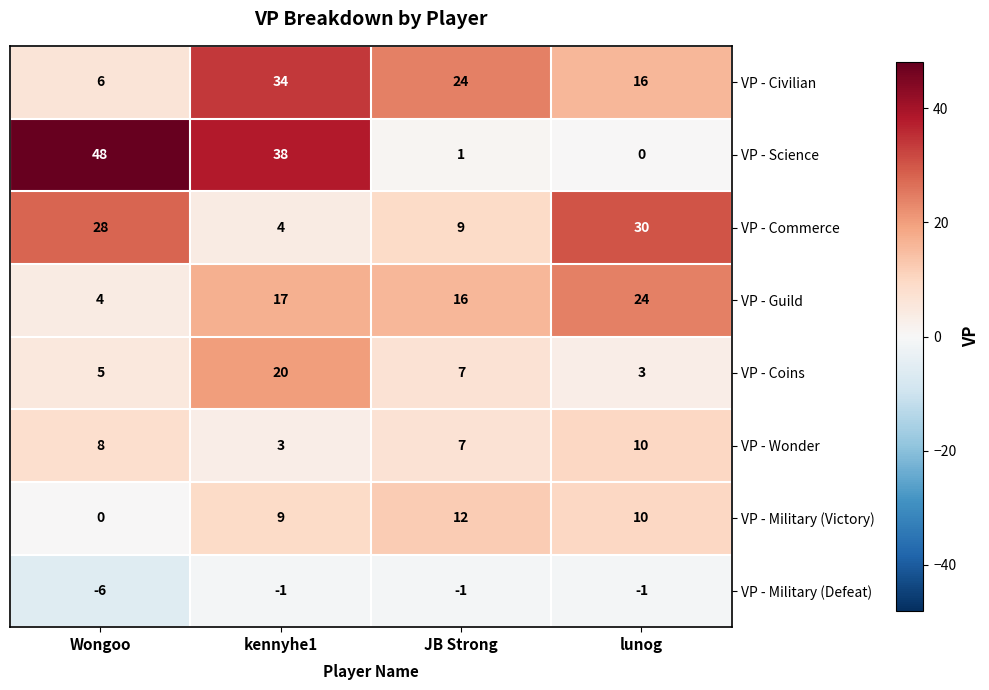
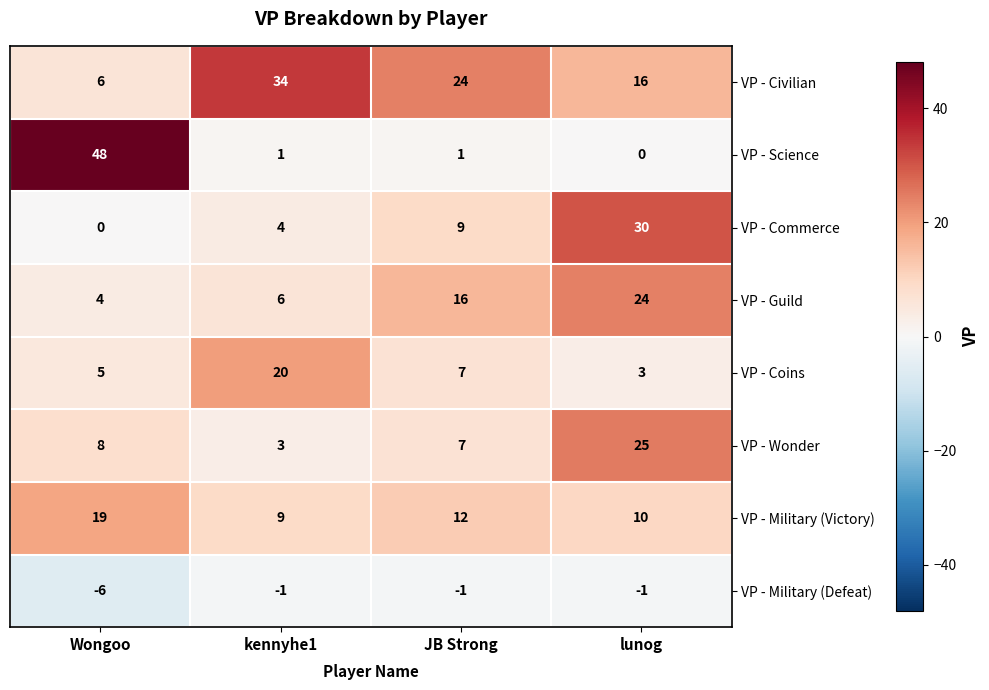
  {
    "VP - Civilian": {
      "Wongoo": 6,
      "kennyhe1": 34,
      "JB Strong": 24,
      "lunog": 16
    },
    "VP - Science": {
      "Wongoo": 48,
-     "kennyhe1": 38,
+     "kennyhe1": 1,
      "JB Strong": 1,
      "lunog": 0
    },
    "VP - Commerce": {
-     "Wongoo": 28,
+     "Wongoo": 0,
      "kennyhe1": 4,
      "JB Strong": 9,
      "lunog": 30
    },
    "VP - Guild": {
      "Wongoo": 4,
-     "kennyhe1": 17,
+     "kennyhe1": 6,
      "JB Strong": 16,
      "lunog": 24
    },
    "VP - Coins": {
      "Wongoo": 5,
      "kennyhe1": 20,
      "JB Strong": 7,
      "lunog": 3
    },
    "VP - Wonder": {
      "Wongoo": 8,
      "kennyhe1": 3,
      "JB Strong": 7,
-     "lunog": 10
+     "lunog": 25
    },
    "VP - Military (Victory)": {
-     "Wongoo": 0,
+     "Wongoo": 19,
      "kennyhe1": 9,
      "JB Strong": 12,
      "lunog": 10
    },
    "VP - Military (Defeat)": {
      "Wongoo": -6,
      "kennyhe1": -1,
      "JB Strong": -1,
      "lunog": -1
    }
  }
